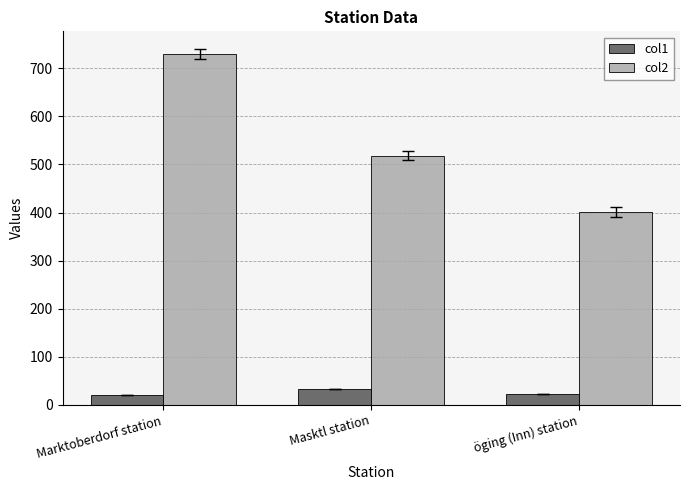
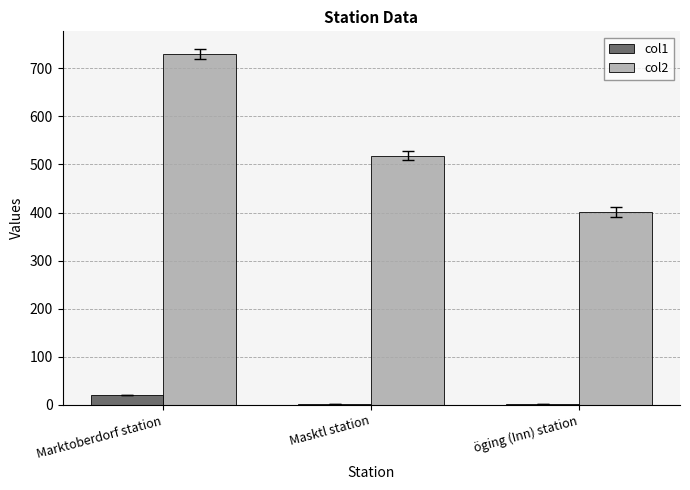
  {
    "col1": {
      "Marktoberdorf station": 20,
-     "Masktl station": 30,
-     "öging (Inn) station": 20
+     "Masktl station": 0,
+     "öging (Inn) station": 0
    },
    "col2": {
      "Marktoberdorf station": 730,
      "Masktl station": 520,
      "öging (Inn) station": 400
    }
  }
